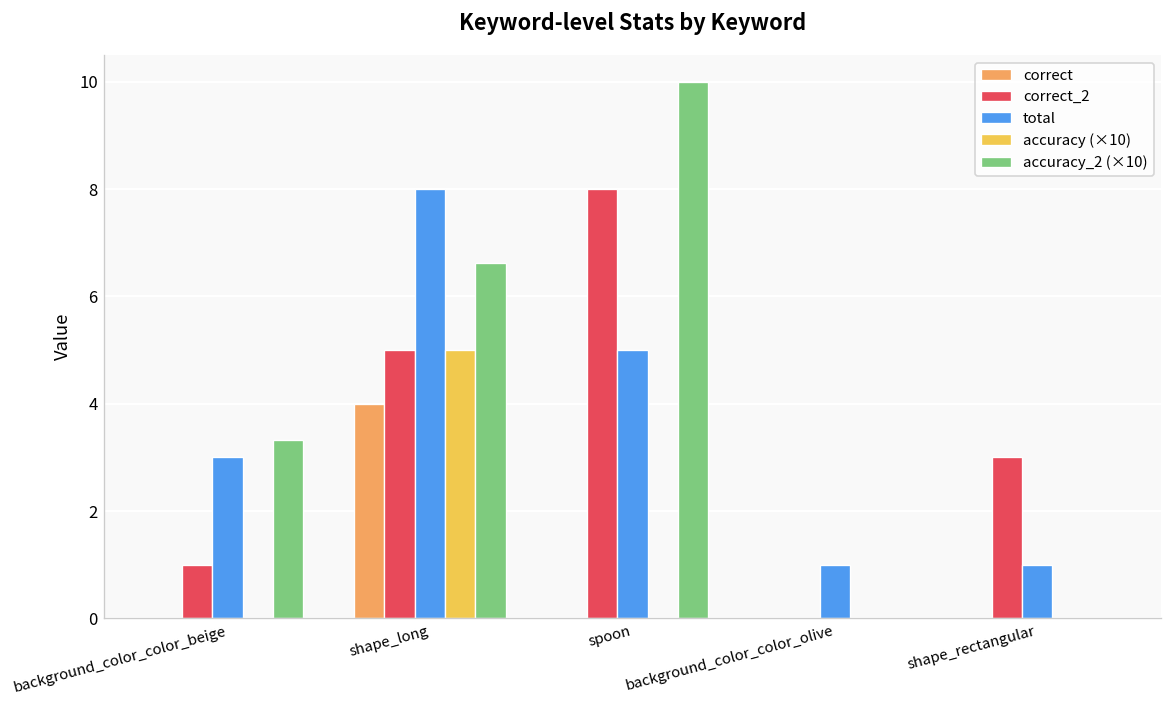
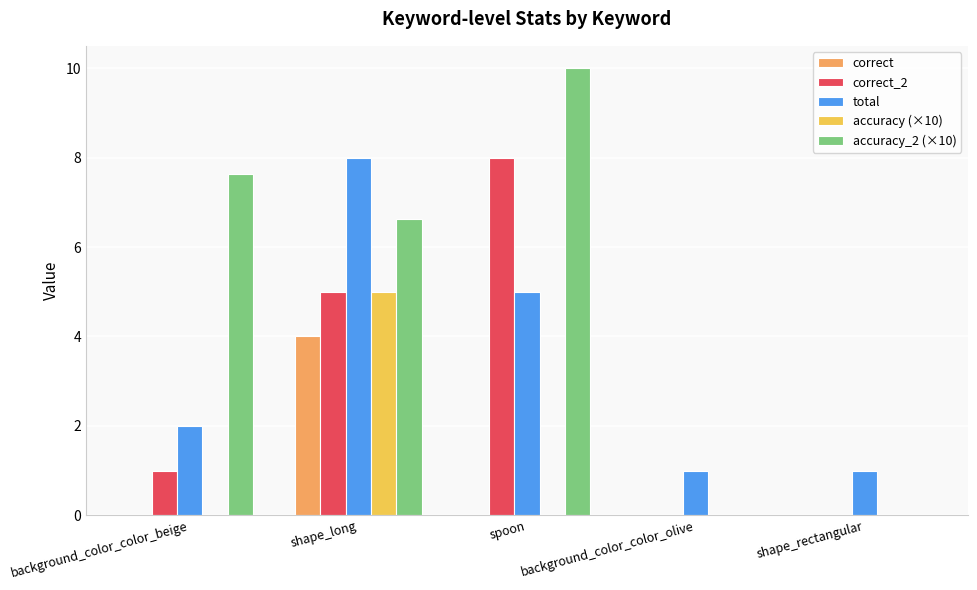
  {
    "correct_2": {
      "background_color_color_beige": 1,
      "shape_long": 5,
      "spoon": 8,
      "background_color_color_olive": 0,
-     "shape_rectangular": 3
+     "shape_rectangular": 0
    },
    "total": {
-     "background_color_color_beige": 3,
+     "background_color_color_beige": 2,
      "shape_long": 8,
      "spoon": 5,
      "background_color_color_olive": 1,
      "shape_rectangular": 1
    },
    "accuracy_2 (×10)": {
-     "background_color_color_beige": 3.3,
+     "background_color_color_beige": 7.6,
      "shape_long": 6.6,
      "spoon": 10.0,
      "background_color_color_olive": 0.0,
      "shape_rectangular": 0.0
    }
  }
